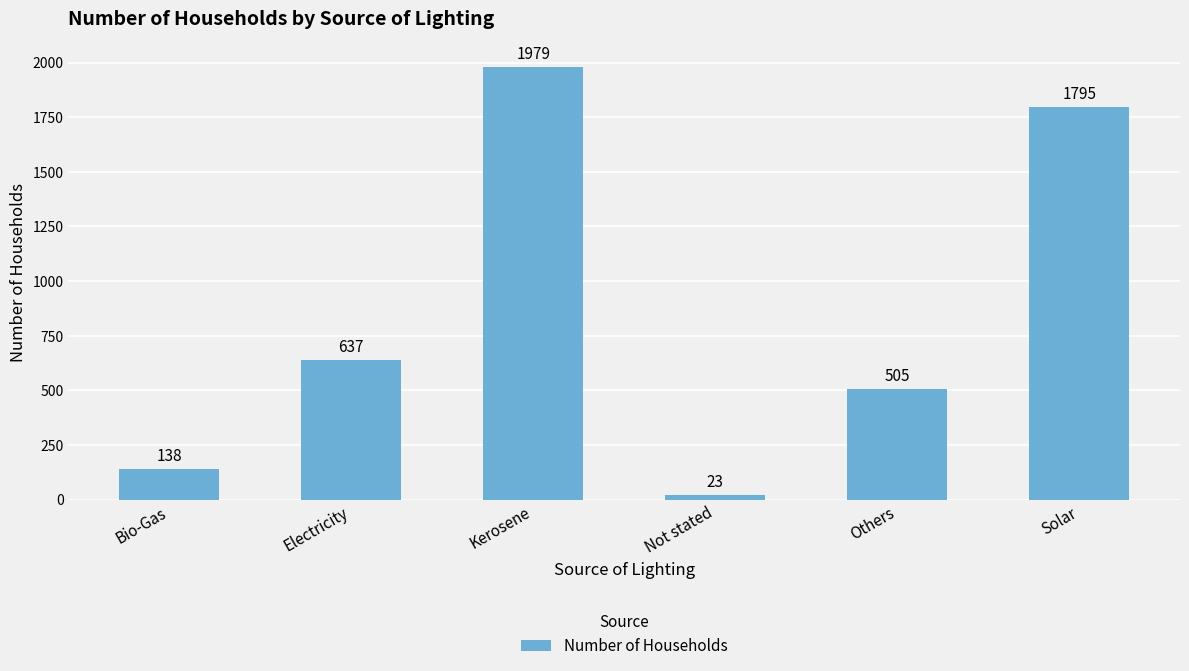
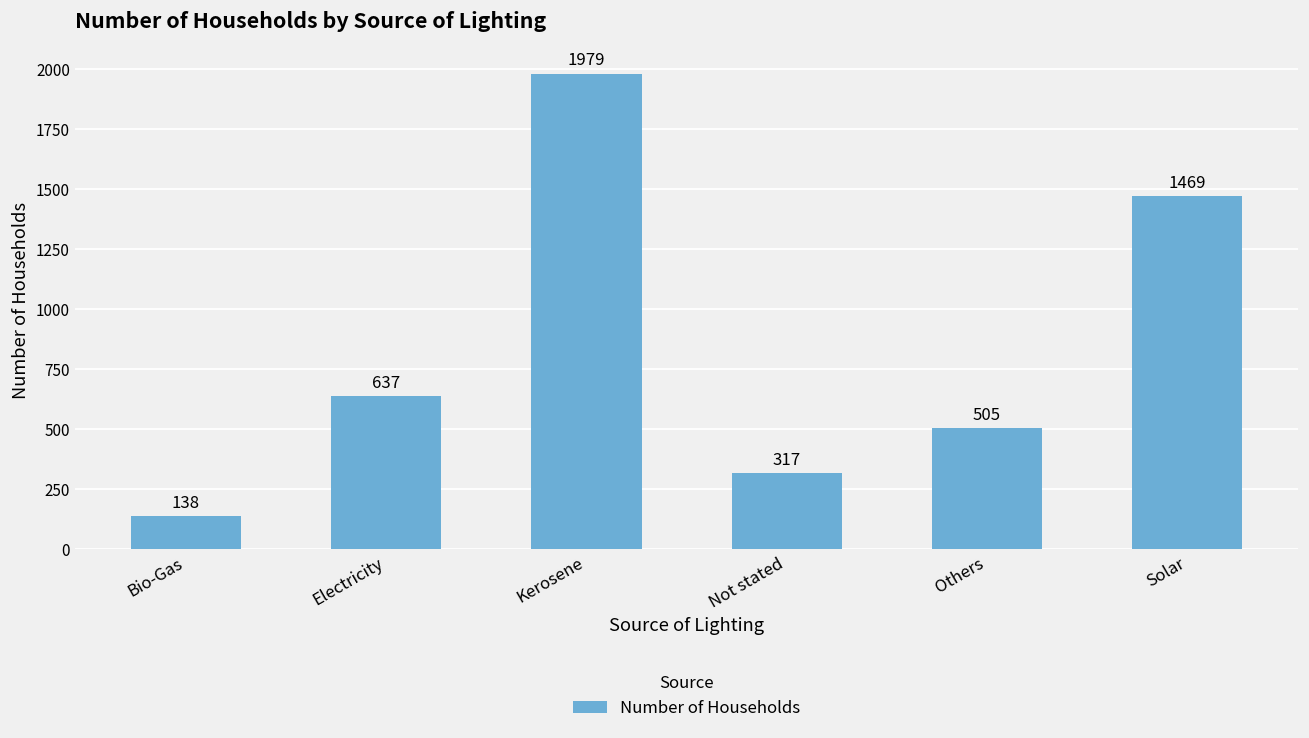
  {
    "Bio-Gas": 138,
    "Electricity": 637,
    "Kerosene": 1979,
-   "Not stated": 23,
+   "Not stated": 317,
    "Others": 505,
-   "Solar": 1795
+   "Solar": 1469
  }
